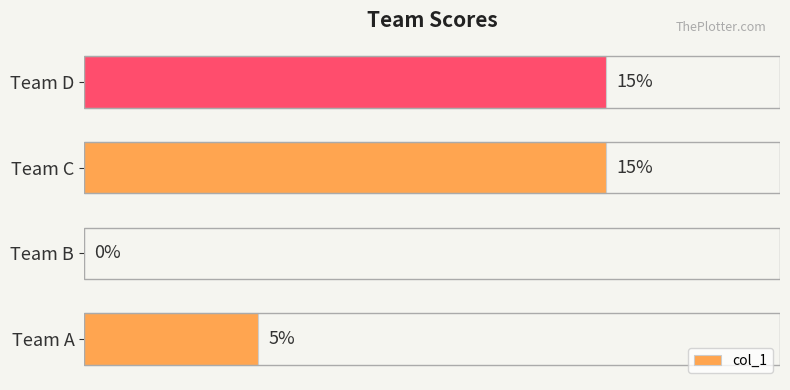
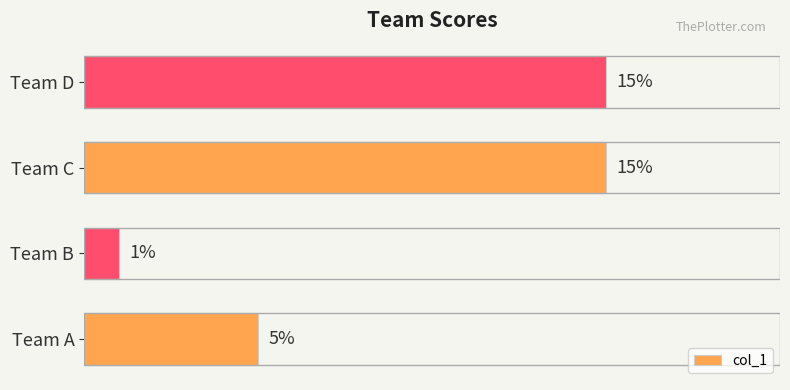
  {
    "Team D": "15%",
    "Team C": "15%",
-   "Team B": "0%",
+   "Team B": "1%",
    "Team A": "5%"
  }
